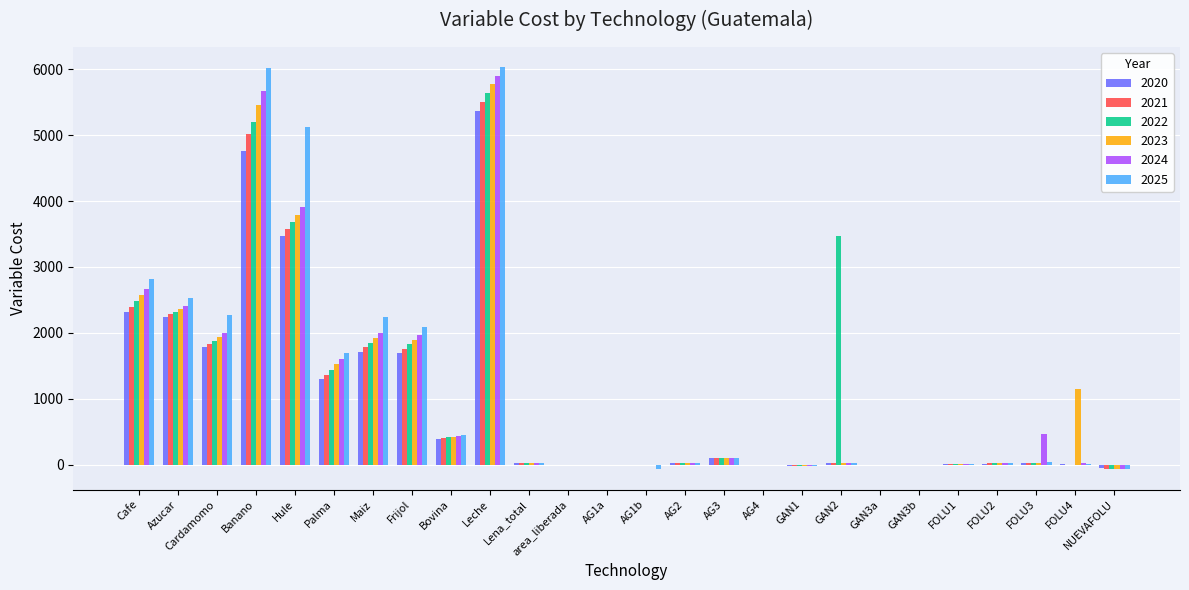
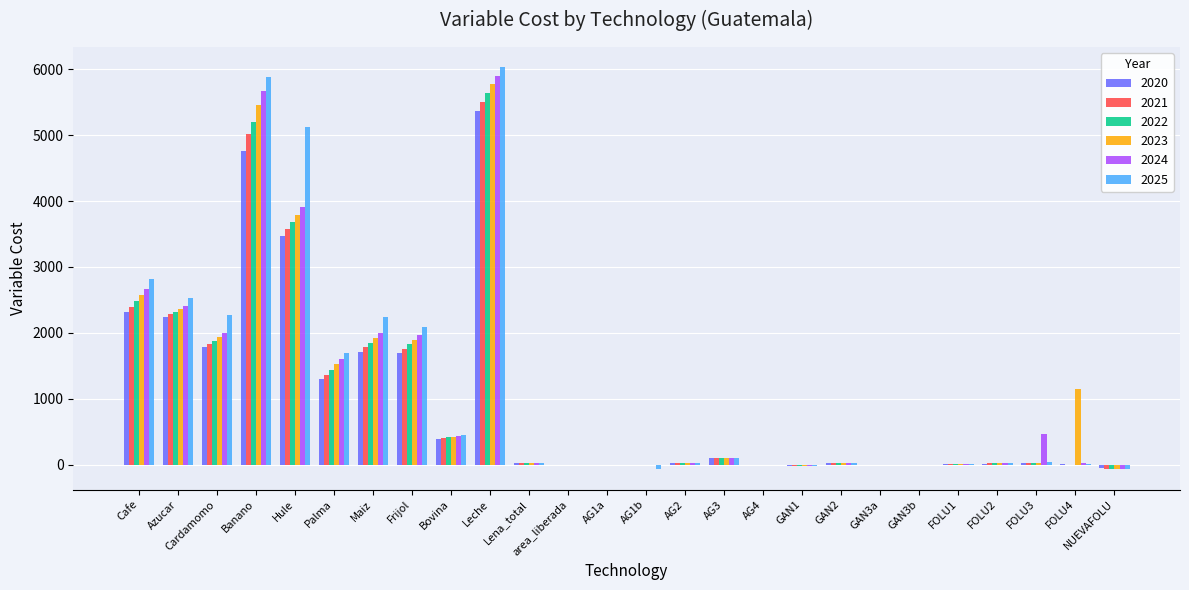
  {
    "2020": {
      "Cafe": 2300,
      "Azucar": 2200,
      "Cardamomo": 1800,
      "Banano": 4800,
      "Hule": 3500,
      "Palma": 1300,
      "Maiz": 1700,
      "Frijol": 1700,
      "Bovina": 400,
      "Leche": 5400,
      "area_liberada": 0,
      "AG1b": 0,
      "AG3": 100,
      "AG4": 0,
      "NUEVAFOLU": -100
    },
    "2021": {
      "Cafe": 2400,
      "Azucar": 2300,
      "Cardamomo": 1800,
      "Banano": 5000,
      "Hule": 3600,
      "Palma": 1400,
      "Maiz": 1800,
      "Frijol": 1800,
      "Bovina": 400,
      "Leche": 5500,
      "area_liberada": 0,
      "AG1b": 0,
      "AG3": 100,
      "AG4": 0,
      "NUEVAFOLU": -100
    },
    "2022": {
      "Cafe": 2500,
      "Azucar": 2300,
      "Cardamomo": 1900,
      "Banano": 5200,
      "Hule": 3700,
      "Palma": 1400,
      "Maiz": 1900,
      "Frijol": 1800,
      "Bovina": 400,
      "Leche": 5600,
      "area_liberada": 0,
      "AG1b": 0,
      "AG3": 100,
      "AG4": 0,
-     "GAN2": 3500,
+     "GAN2": 0,
      "NUEVAFOLU": -100
    },
    "2023": {
      "Cafe": 2600,
      "Azucar": 2400,
      "Cardamomo": 1900,
      "Banano": 5500,
      "Hule": 3800,
      "Palma": 1500,
      "Maiz": 1900,
      "Frijol": 1900,
      "Bovina": 400,
      "Leche": 5800,
      "area_liberada": 0,
      "AG1b": 0,
      "AG3": 100,
      "AG4": 0,
      "FOLU4": 1200,
      "NUEVAFOLU": -100
    },
    "2024": {
      "Cafe": 2700,
      "Azucar": 2400,
      "Cardamomo": 2000,
      "Banano": 5700,
      "Hule": 3900,
      "Palma": 1600,
      "Maiz": 2000,
      "Frijol": 2000,
      "Bovina": 400,
      "Leche": 5900,
      "area_liberada": 0,
      "AG1b": 0,
      "AG3": 100,
      "AG4": 0,
      "FOLU3": 500,
      "NUEVAFOLU": -100
    },
    "2025": {
      "Cafe": 2800,
      "Azucar": 2500,
      "Cardamomo": 2300,
-     "Banano": 6000,
+     "Banano": 5900,
      "Hule": 5100,
      "Palma": 1700,
      "Maiz": 2200,
      "Frijol": 2100,
      "Bovina": 400,
      "Leche": 6000,
      "area_liberada": 0,
      "AG1b": -100,
      "AG3": 100,
      "NUEVAFOLU": -100
    }
  }
